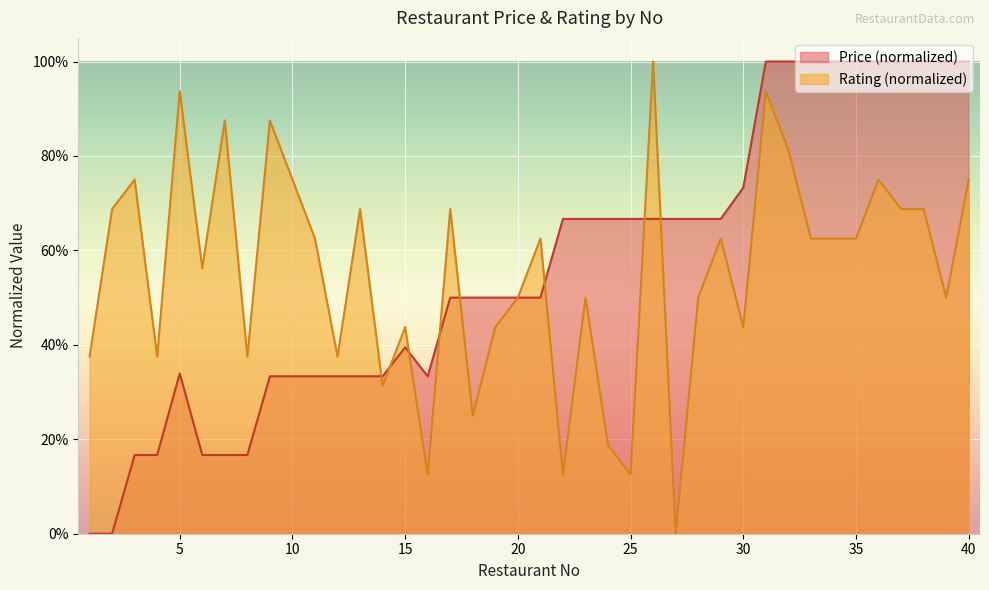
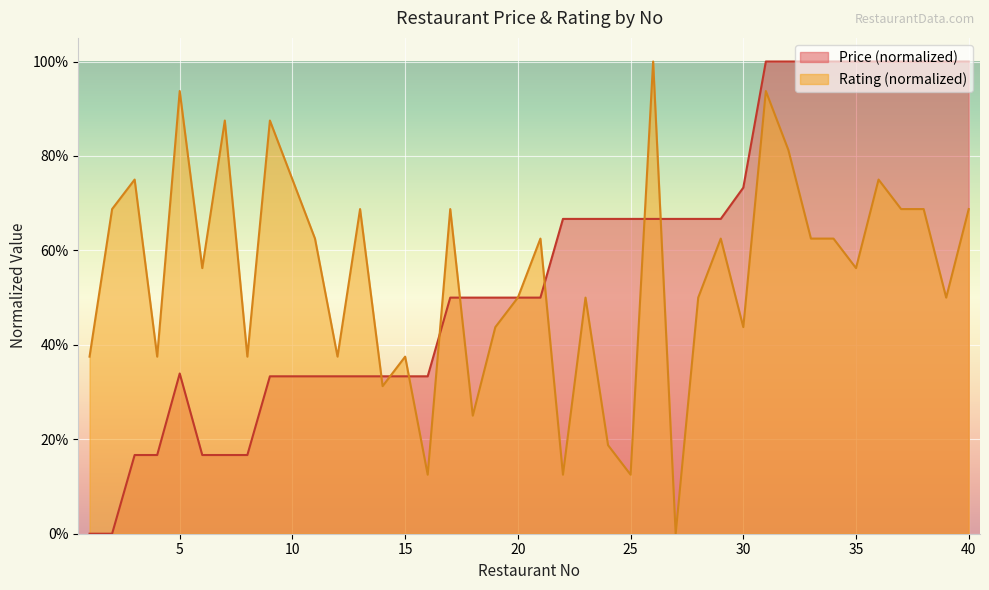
  {
    "Price (normalized)": {
      "5": "34%",
      "10": "33%",
-     "15": "39%",
+     "15": "33%",
      "25": "67%",
      "30": "73%"
    },
    "Rating (normalized)": {
      "5": "94%",
      "10": "75%",
-     "15": "44%",
+     "15": "37%",
      "25": "13%",
      "30": "44%",
-     "35": "62%",
-     "40": "75%"
+     "35": "56%",
+     "40": "69%"
    }
  }
